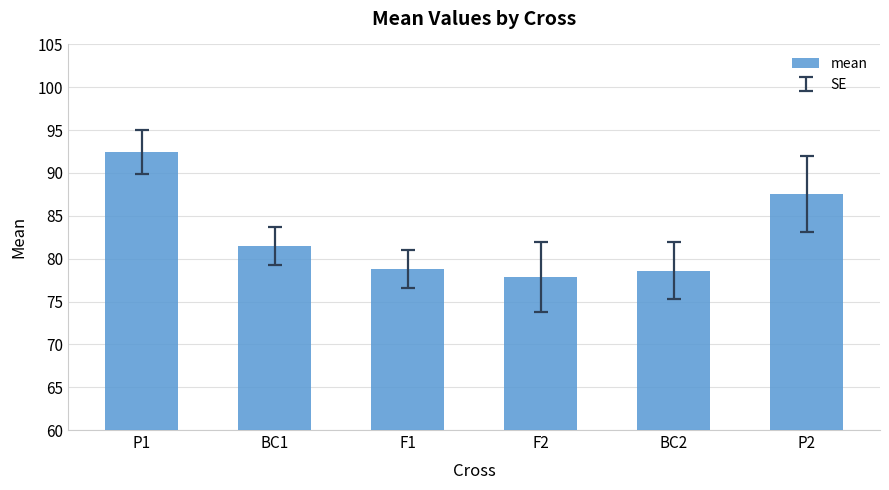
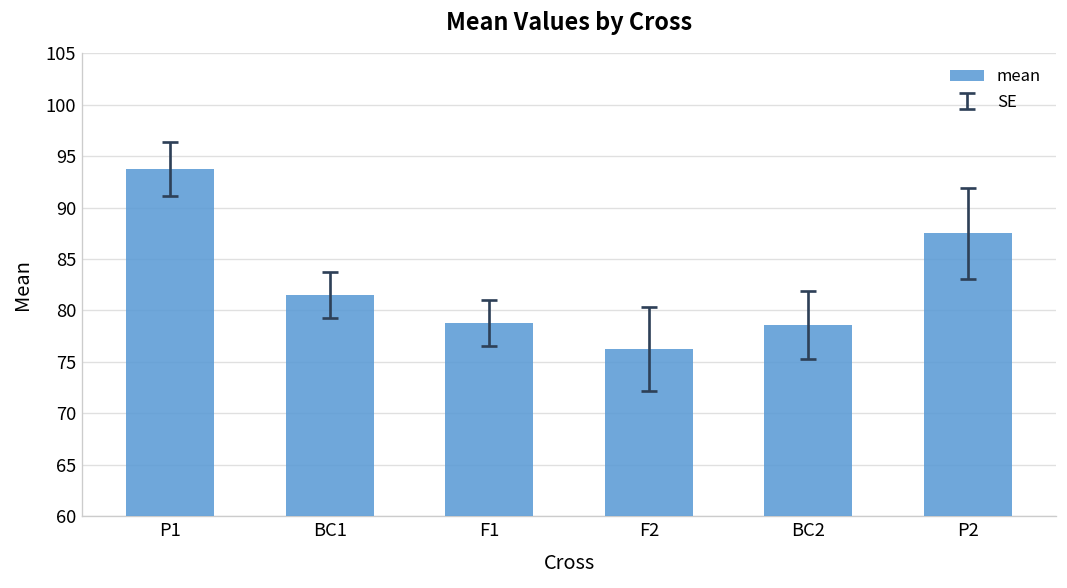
  {
    "mean": {
-     "P1": 92,
+     "P1": 94,
      "BC1": 82,
      "F1": 79,
-     "F2": 78,
+     "F2": 76,
      "BC2": 79,
      "P2": 88
    }
  }
